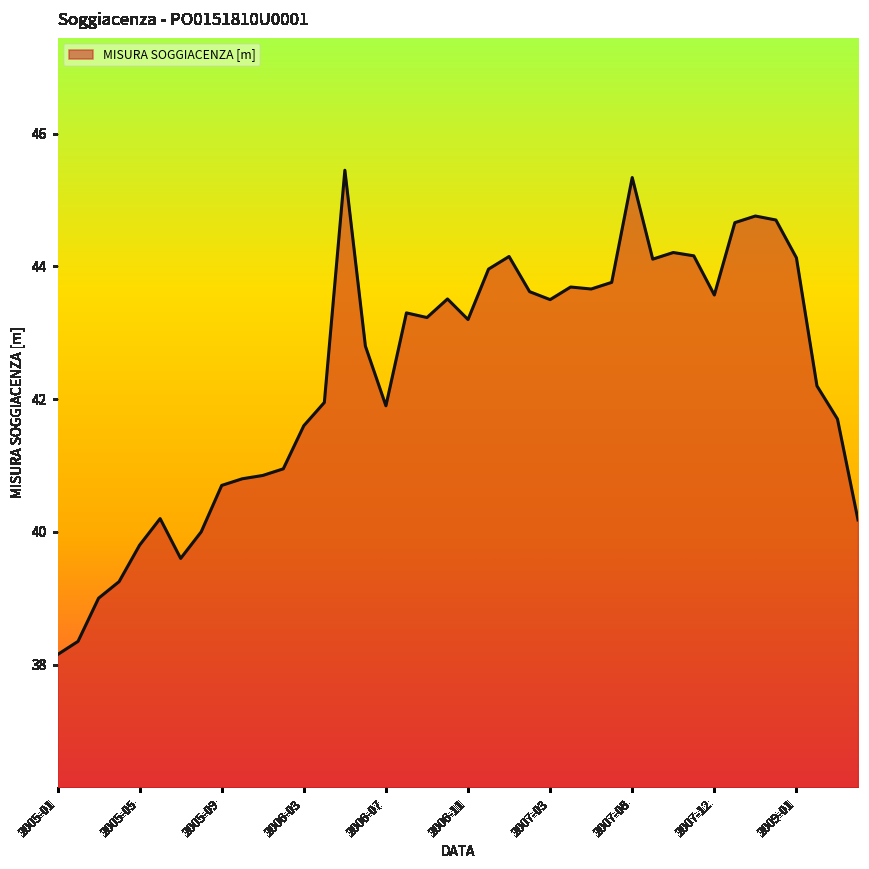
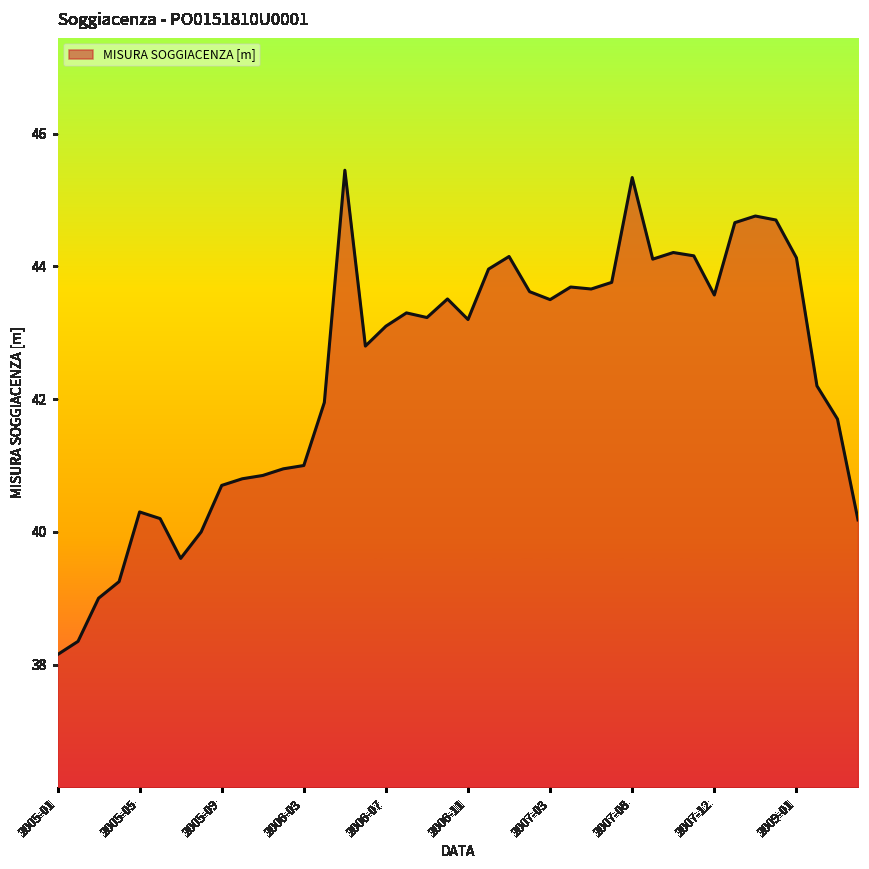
  {
    "2005-01": 38.2,
-   "2005-05": 39.8,
+   "2005-05": 40.3,
    "2005-09": 40.7,
-   "2006-03": 41.6,
-   "2006-07": 41.9,
+   "2006-03": 41.0,
+   "2006-07": 43.1,
    "2006-11": 43.2,
    "2007-03": 43.5,
    "2007-08": 45.3,
    "2007-12": 43.6,
    "2009-01": 44.1
  }
